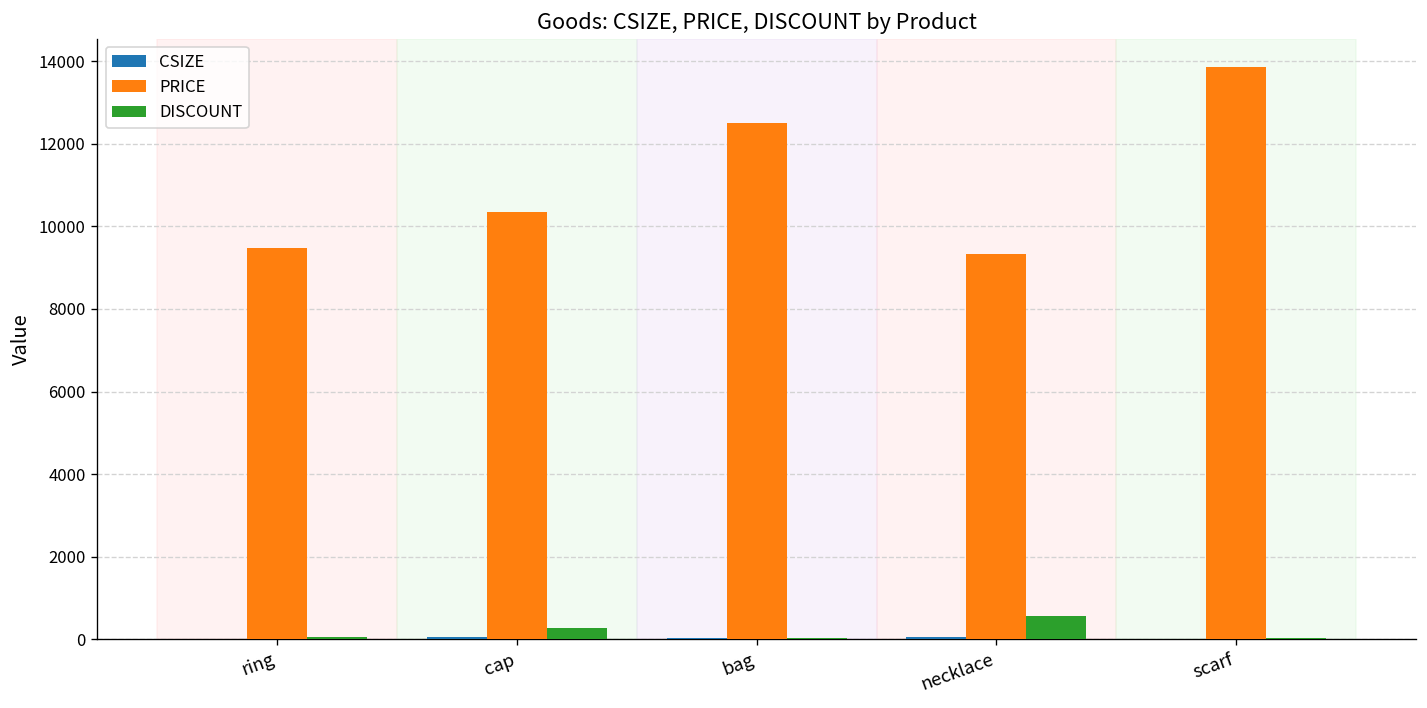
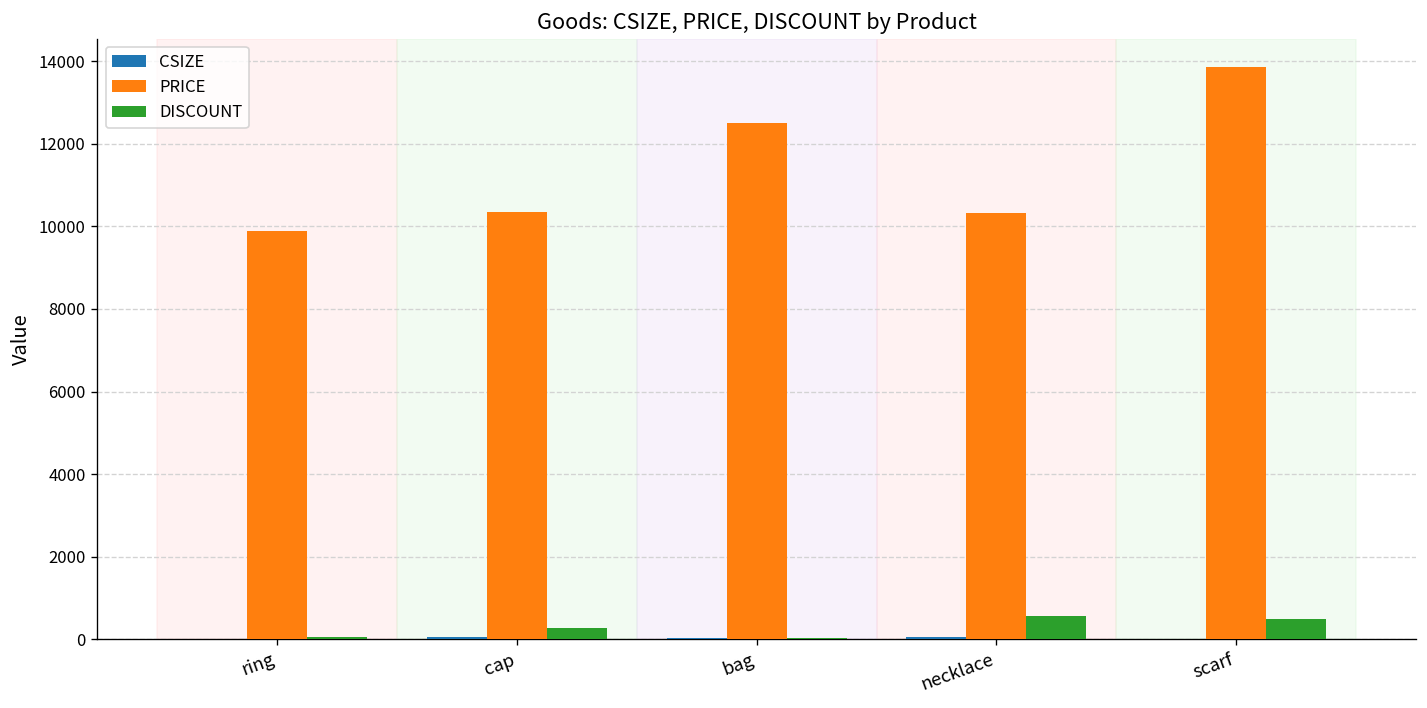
  {
    "PRICE": {
-     "ring": 9500,
+     "ring": 9900,
      "cap": 10400,
      "bag": 12500,
-     "necklace": 9300,
+     "necklace": 10300,
      "scarf": 13800
    },
    "DISCOUNT": {
      "cap": 300,
      "necklace": 600,
-     "scarf": 0
+     "scarf": 500
    }
  }
